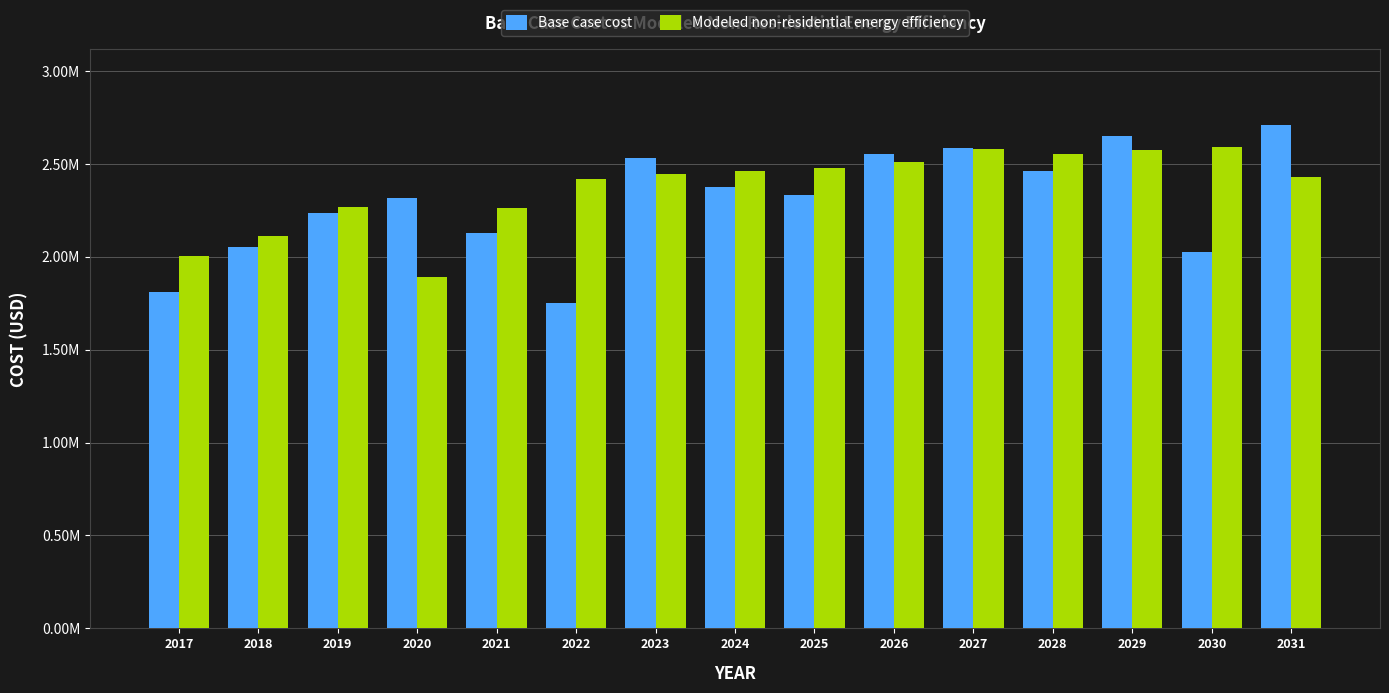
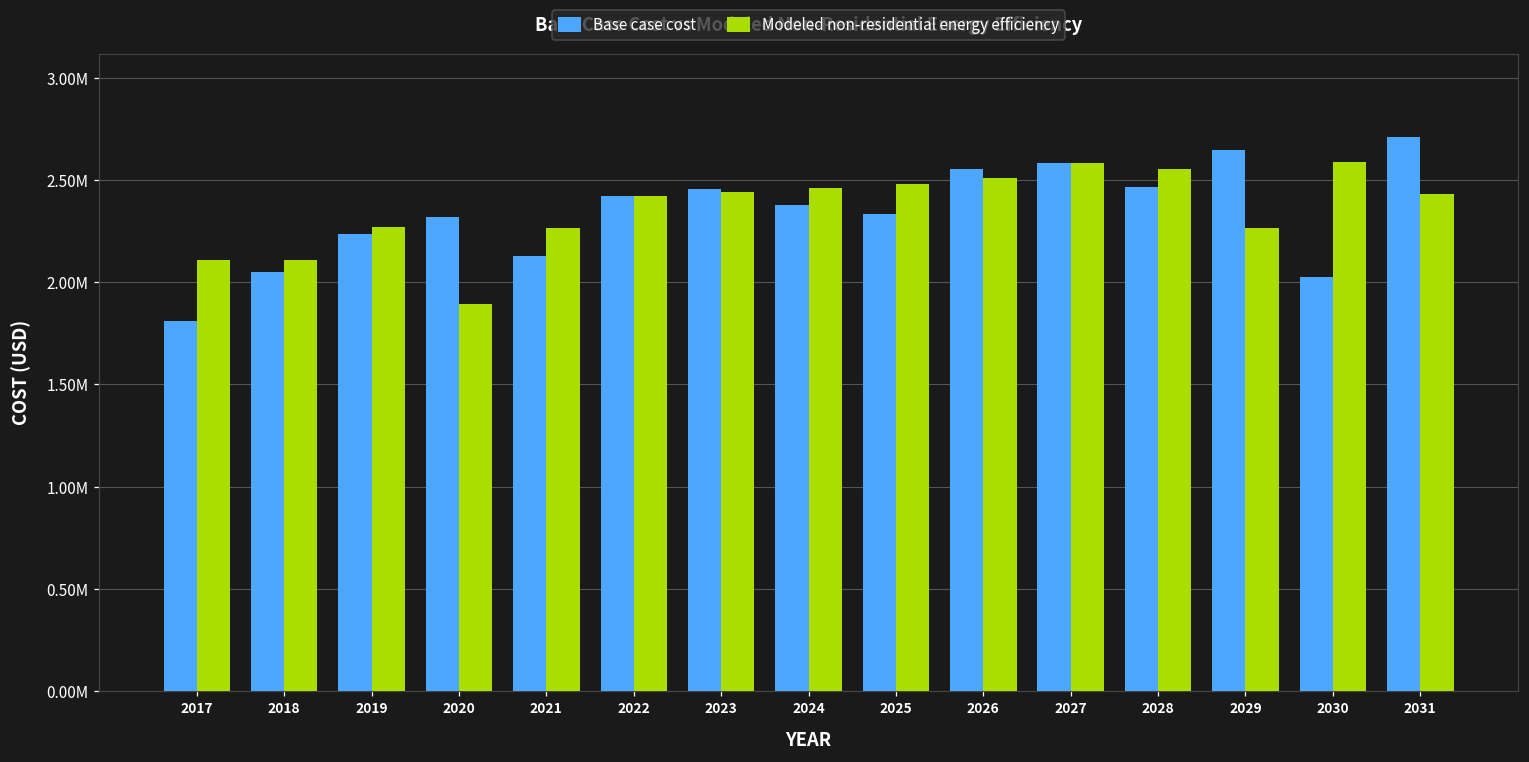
  {
    "Base case cost": {
      "2017": 1810000,
      "2018": 2050000,
      "2019": 2230000,
      "2020": 2320000,
      "2021": 2130000,
-     "2022": 1750000,
-     "2023": 2530000,
+     "2022": 2420000,
+     "2023": 2460000,
      "2024": 2370000,
      "2025": 2330000,
      "2026": 2550000,
      "2027": 2580000,
      "2028": 2460000,
      "2029": 2650000,
      "2030": 2020000,
      "2031": 2710000
    },
    "Modeled non-residential energy efficiency": {
-     "2017": 2000000,
+     "2017": 2110000,
      "2018": 2110000,
      "2019": 2270000,
      "2020": 1890000,
      "2021": 2260000,
      "2022": 2420000,
      "2023": 2440000,
      "2024": 2460000,
      "2025": 2480000,
      "2026": 2510000,
      "2027": 2580000,
      "2028": 2550000,
-     "2029": 2580000,
+     "2029": 2260000,
      "2030": 2590000,
      "2031": 2430000
    }
  }
